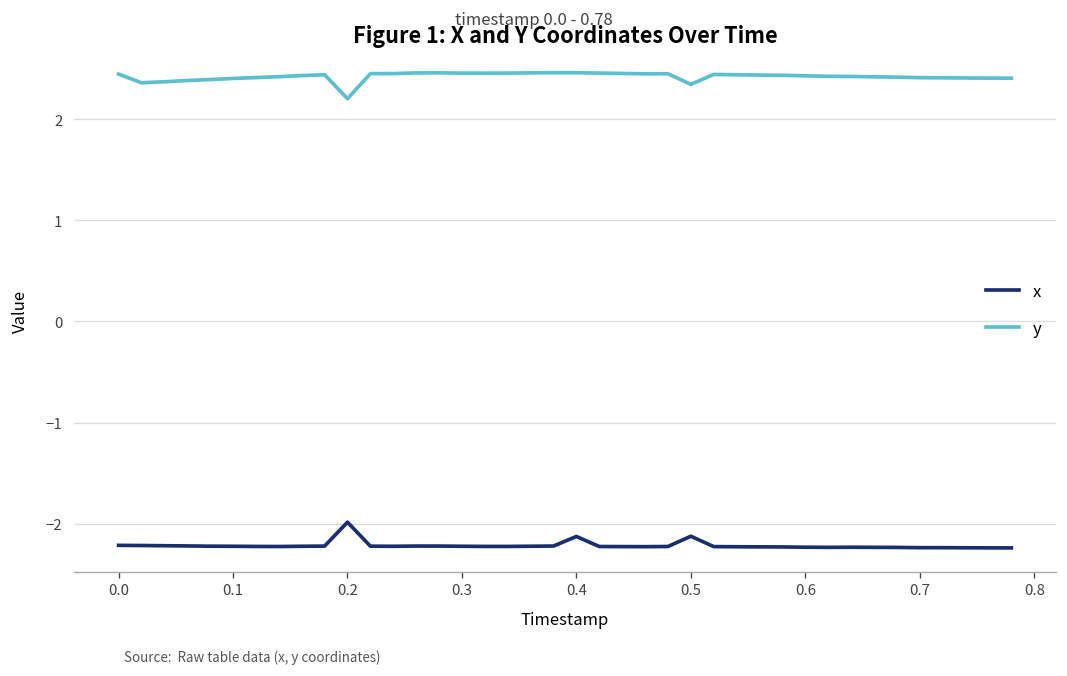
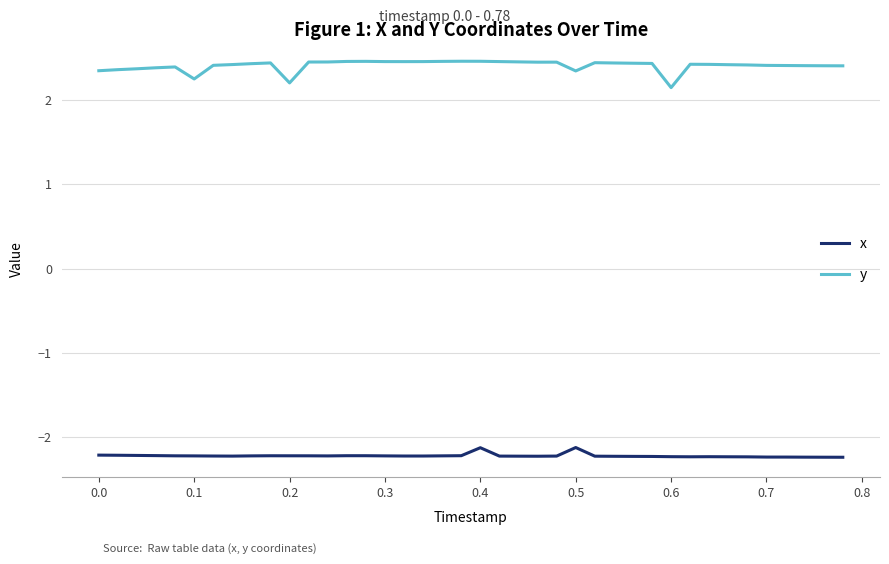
  {
    "x": {
      "0.0": -2.2,
      "0.1": -2.2,
-     "0.2": -2.0,
+     "0.2": -2.2,
      "0.3": -2.2,
      "0.4": -2.1,
      "0.5": -2.1,
      "0.6": -2.2,
      "0.7": -2.2
    },
    "y": {
-     "0.0": 2.4,
-     "0.1": 2.4,
+     "0.0": 2.3,
+     "0.1": 2.2,
      "0.2": 2.2,
      "0.3": 2.5,
      "0.4": 2.5,
      "0.5": 2.3,
-     "0.6": 2.4,
+     "0.6": 2.1,
      "0.7": 2.4
    }
  }
